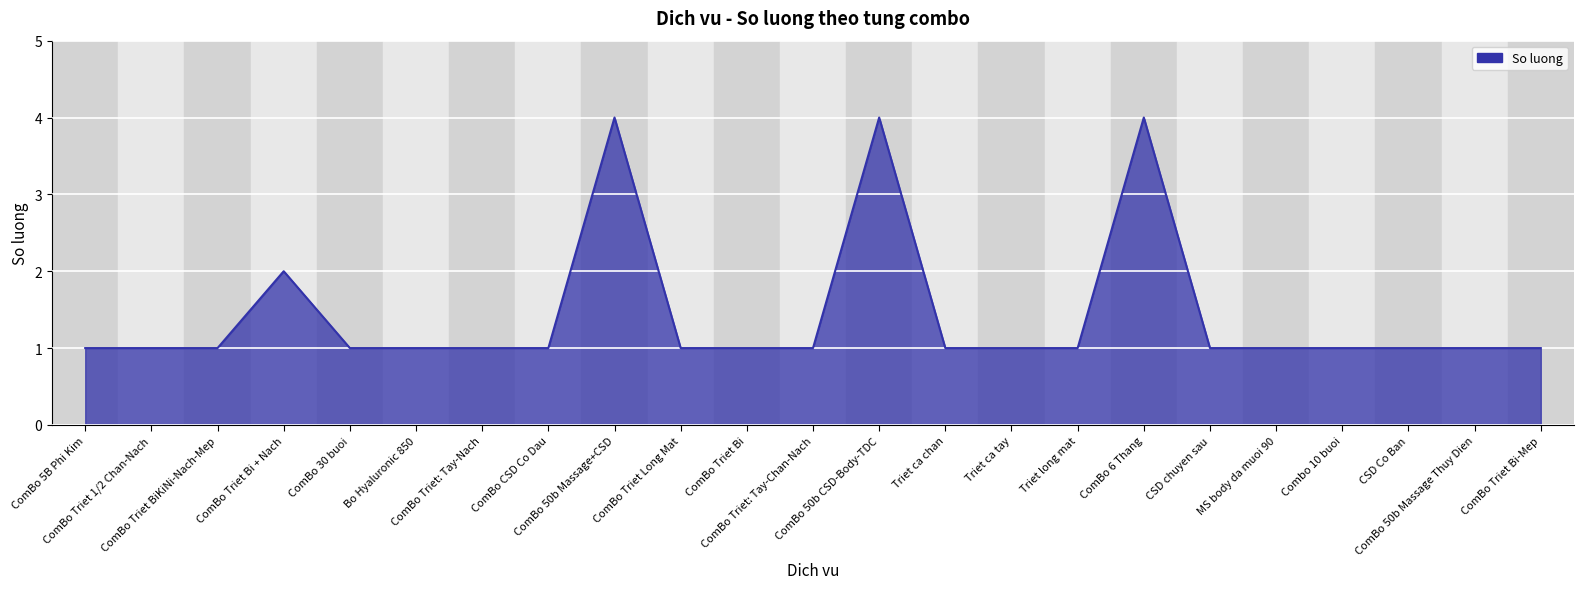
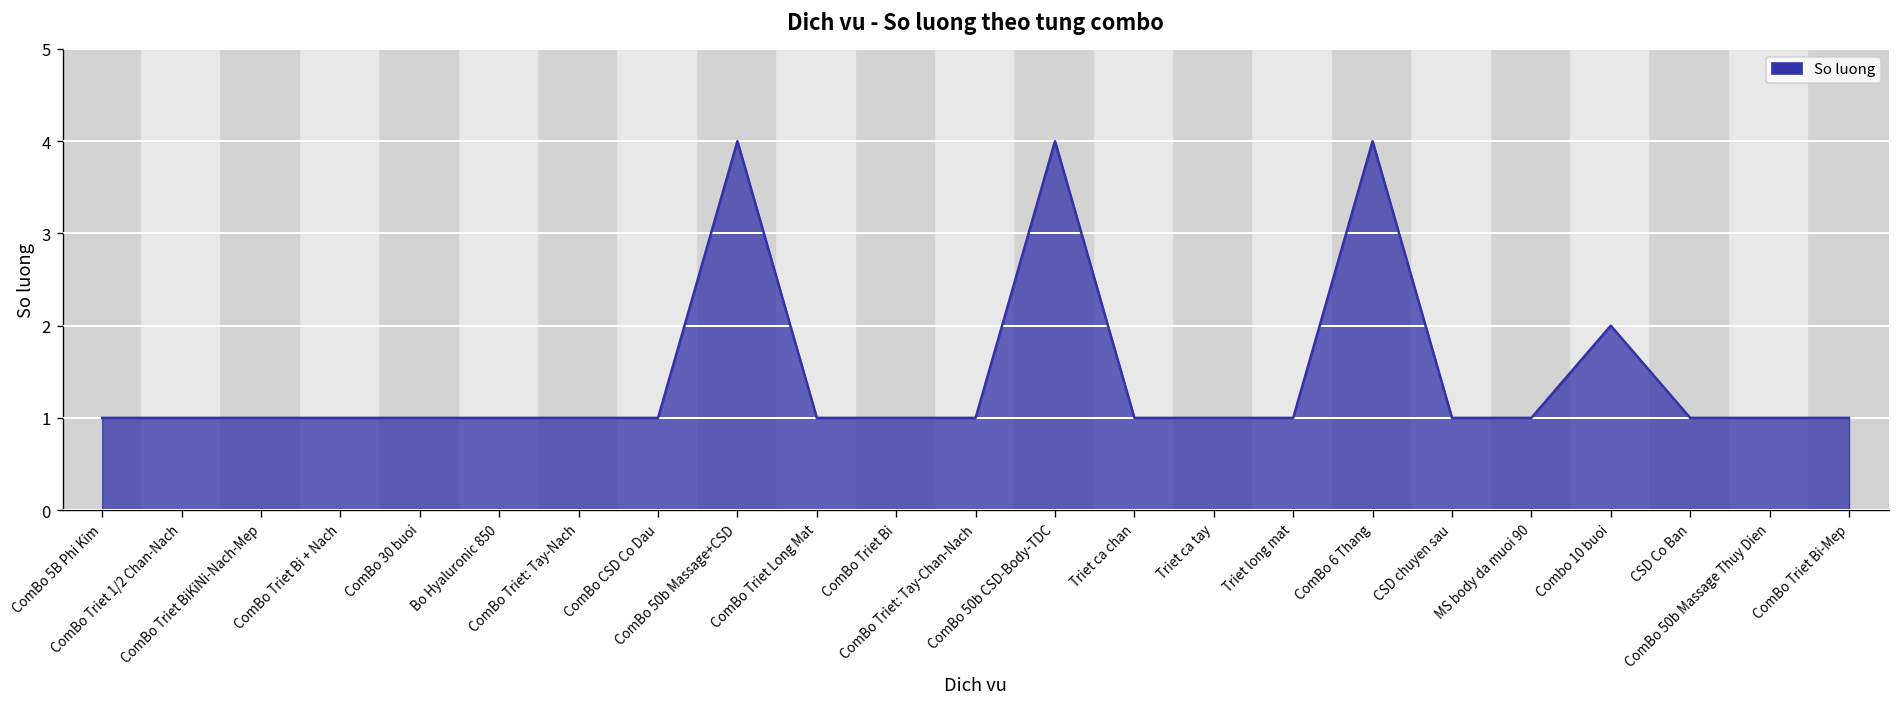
  {
    "ComBo 5B Phi Kim": 1,
    "ComBo Triet 1/2 Chan-Nach": 1,
    "ComBo Triet BiKiNi-Nach-Mep": 1,
-   "ComBo Triet Bi + Nach": 2,
+   "ComBo Triet Bi + Nach": 1,
    "ComBo 30 buoi": 1,
    "Bo Hyaluronic 850": 1,
    "ComBo Triet: Tay-Nach": 1,
    "ComBo CSD Co Dau": 1,
    "ComBo 50b Massage+CSD": 4,
    "ComBo Triet Long Mat": 1,
    "ComBo Triet Bi": 1,
    "ComBo Triet: Tay-Chan-Nach": 1,
    "ComBo 50b CSD-Body-TDC": 4,
    "Triet ca chan": 1,
    "Triet ca tay": 1,
    "Triet long mat": 1,
    "ComBo 6 Thang": 4,
    "CSD chuyen sau": 1,
    "MS body da muoi 90": 1,
-   "Combo 10 buoi": 1,
+   "Combo 10 buoi": 2,
    "CSD Co Ban": 1,
    "ComBo 50b Massage Thuy Dien": 1,
    "ComBo Triet Bi-Mep": 1
  }
